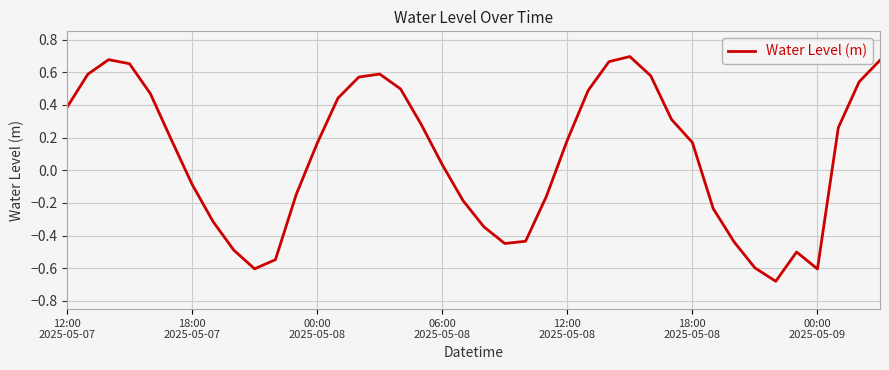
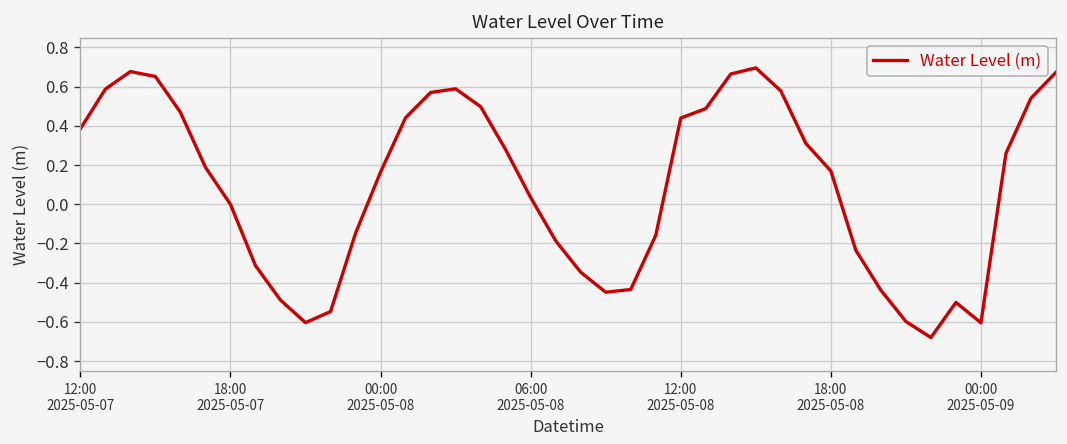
  {
    "12:00 2025-05-07": 0.38,
-   "18:00 2025-05-07": -0.09,
+   "18:00 2025-05-07": 0.00,
    "00:00 2025-05-08": 0.16,
    "06:00 2025-05-08": 0.03,
-   "12:00 2025-05-08": 0.18,
+   "12:00 2025-05-08": 0.44,
    "18:00 2025-05-08": 0.17,
    "00:00 2025-05-09": -0.60
  }
